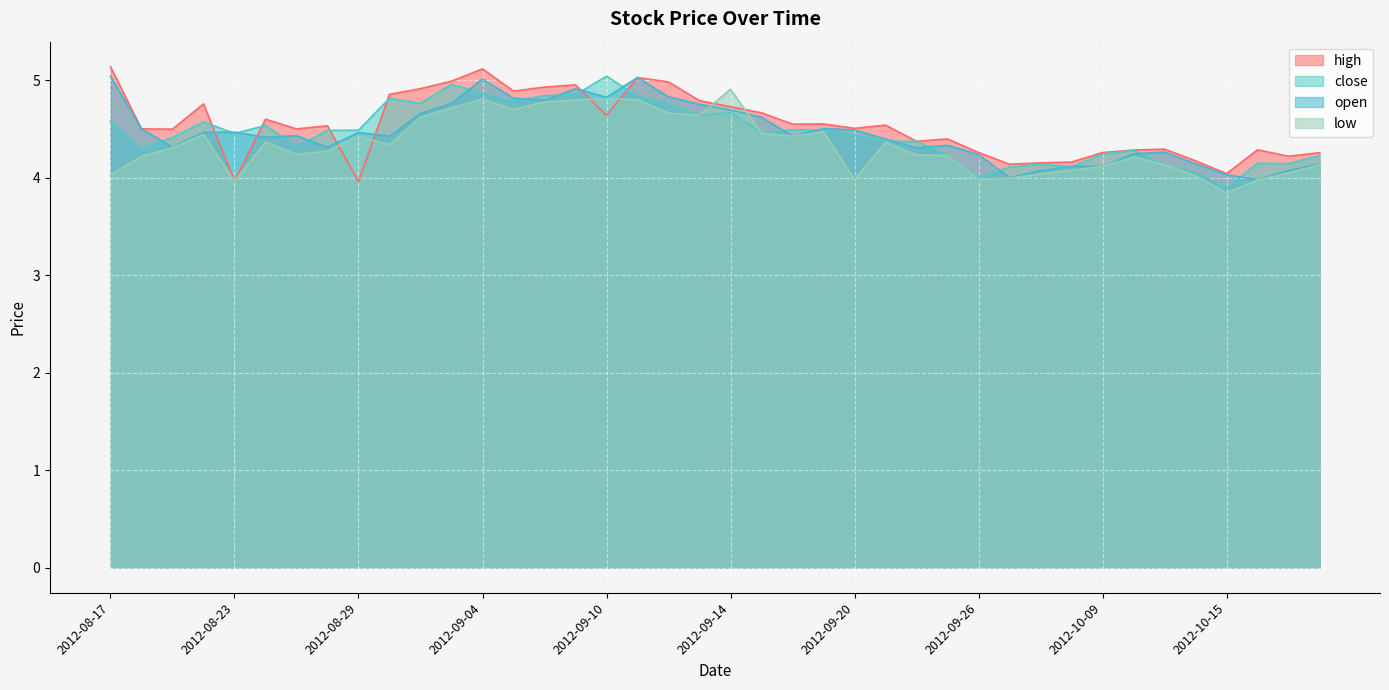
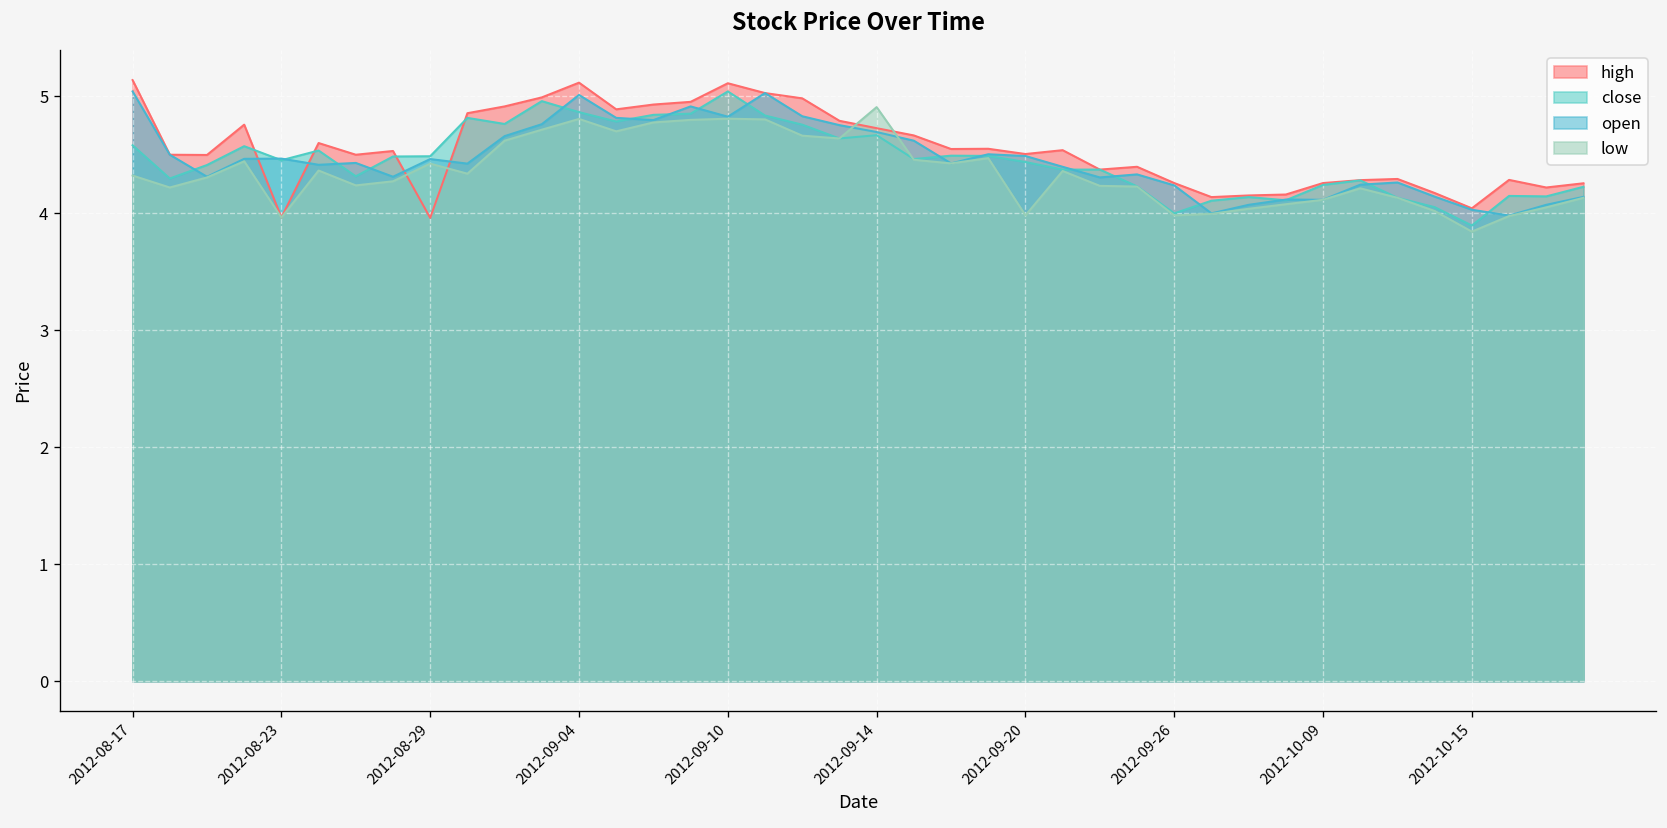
  {
    "high": {
      "2012-08-17": 5.1,
      "2012-08-29": 4.0,
      "2012-09-04": 5.1,
-     "2012-09-10": 4.6,
+     "2012-09-10": 5.1,
      "2012-09-14": 4.7
    },
    "low": {
-     "2012-08-17": 4.0,
+     "2012-08-17": 4.3,
      "2012-08-29": 4.4,
      "2012-09-04": 4.8,
      "2012-09-14": 4.9,
      "2012-09-20": 4.0,
      "2012-10-15": 3.8
    }
  }
